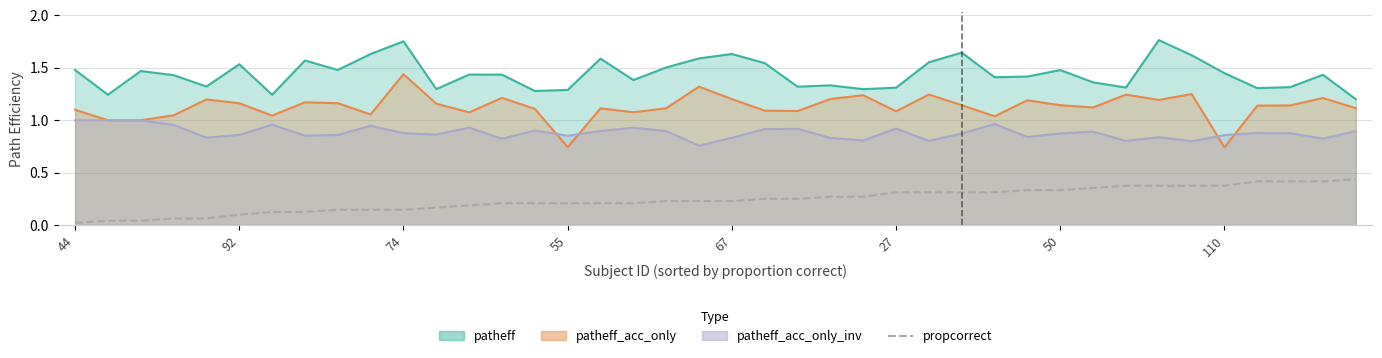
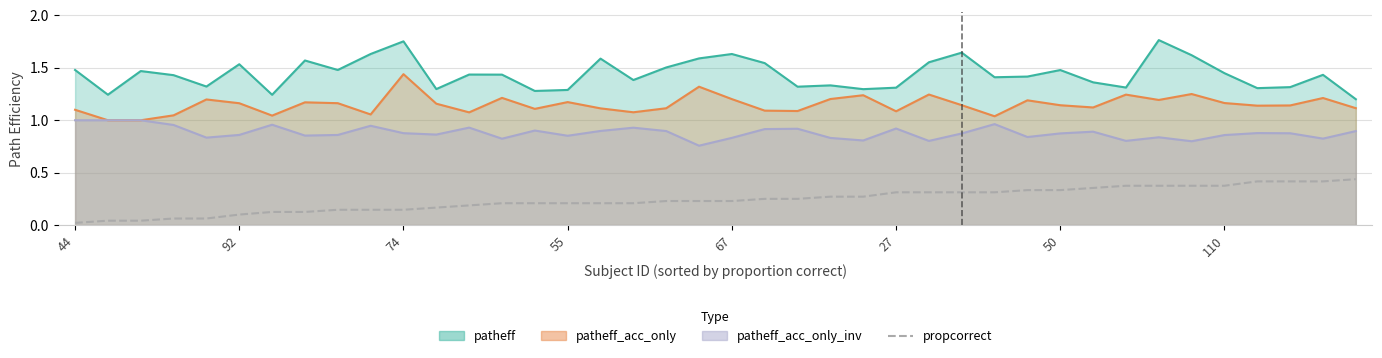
  {
    "patheff_acc_only": {
      "44": 1.10,
      "92": 1.16,
      "74": 1.44,
-     "55": 0.74,
+     "55": 1.17,
      "67": 1.20,
      "50": 1.14,
-     "110": 0.74
+     "110": 1.16
    }
  }
